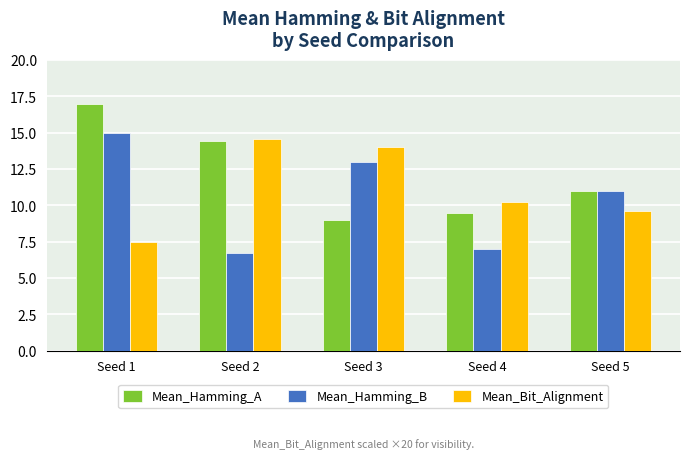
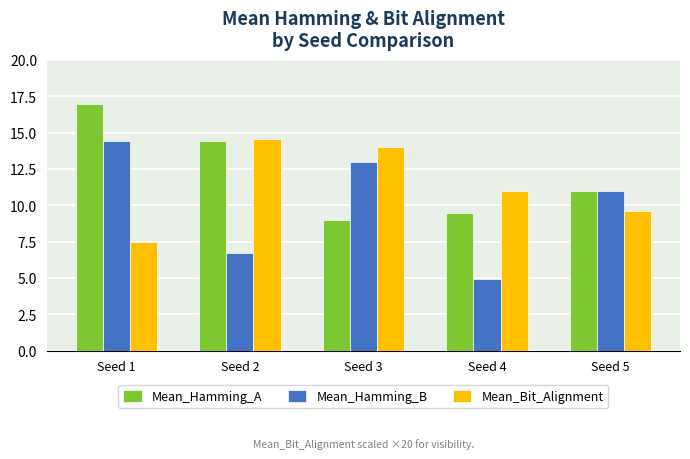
  {
    "Mean_Hamming_A": {
      "Seed 1": 17.0,
      "Seed 2": 14.4,
      "Seed 3": 9.0,
      "Seed 4": 9.5,
      "Seed 5": 11.0
    },
    "Mean_Hamming_B": {
-     "Seed 1": 15.0,
+     "Seed 1": 14.4,
      "Seed 2": 6.7,
      "Seed 3": 13.0,
-     "Seed 4": 7.0,
+     "Seed 4": 4.9,
      "Seed 5": 11.0
    },
    "Mean_Bit_Alignment": {
      "Seed 1": 7.5,
      "Seed 2": 14.5,
      "Seed 3": 14.0,
-     "Seed 4": 10.2,
+     "Seed 4": 11.0,
      "Seed 5": 9.6
    }
  }
